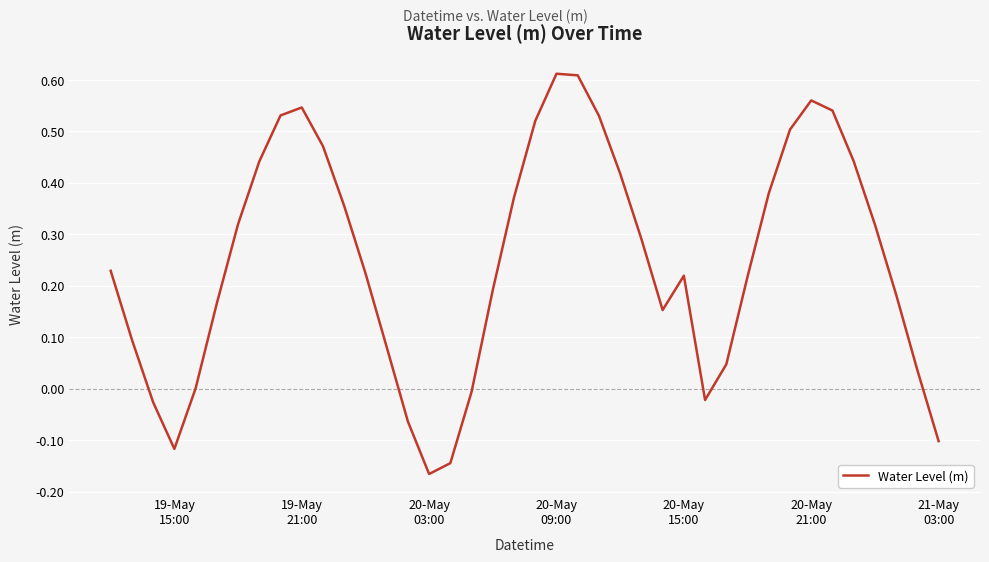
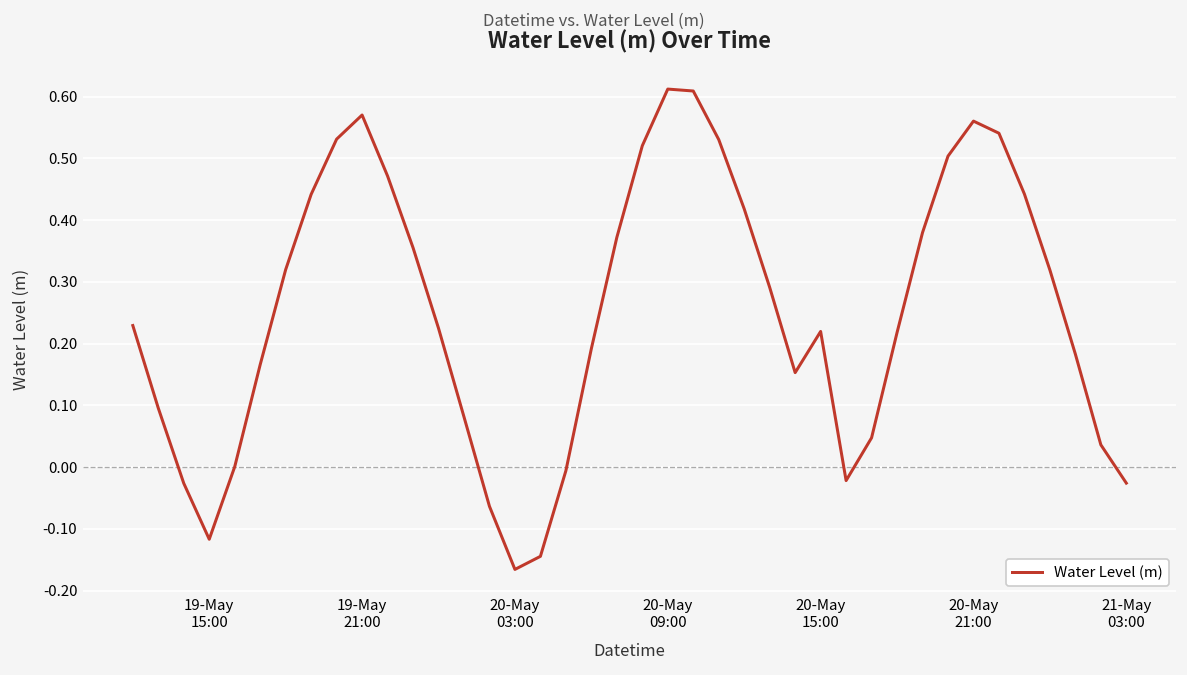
  {
    "19-May 15:00": -0.12,
-   "19-May 21:00": 0.55,
+   "19-May 21:00": 0.57,
    "20-May 03:00": -0.17,
    "20-May 09:00": 0.61,
    "20-May 15:00": 0.22,
    "20-May 21:00": 0.56,
-   "21-May 03:00": -0.10
+   "21-May 03:00": -0.03
  }
